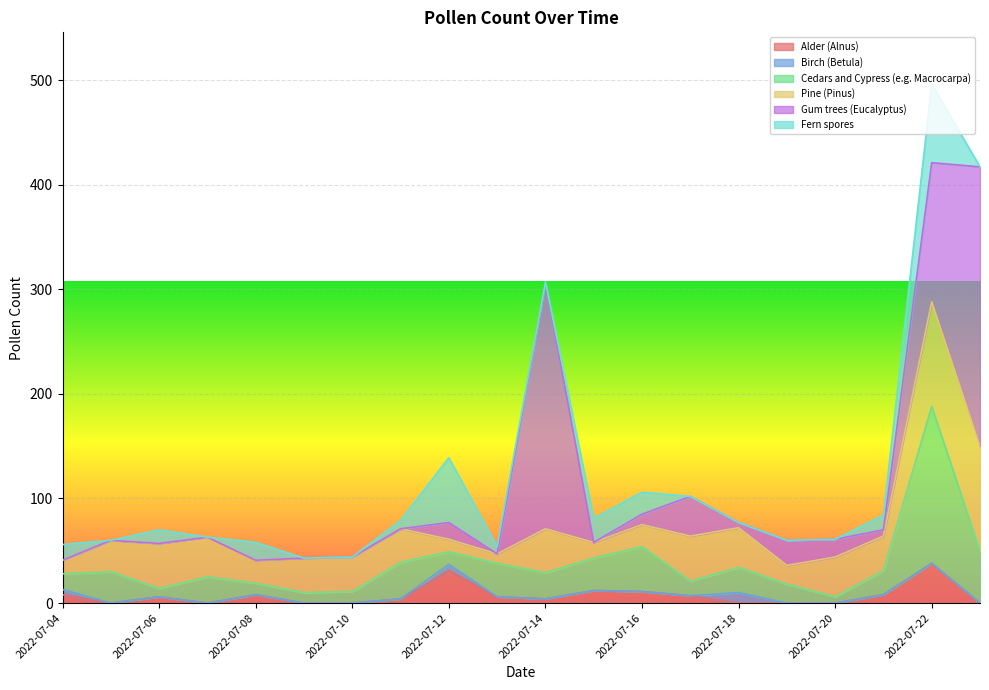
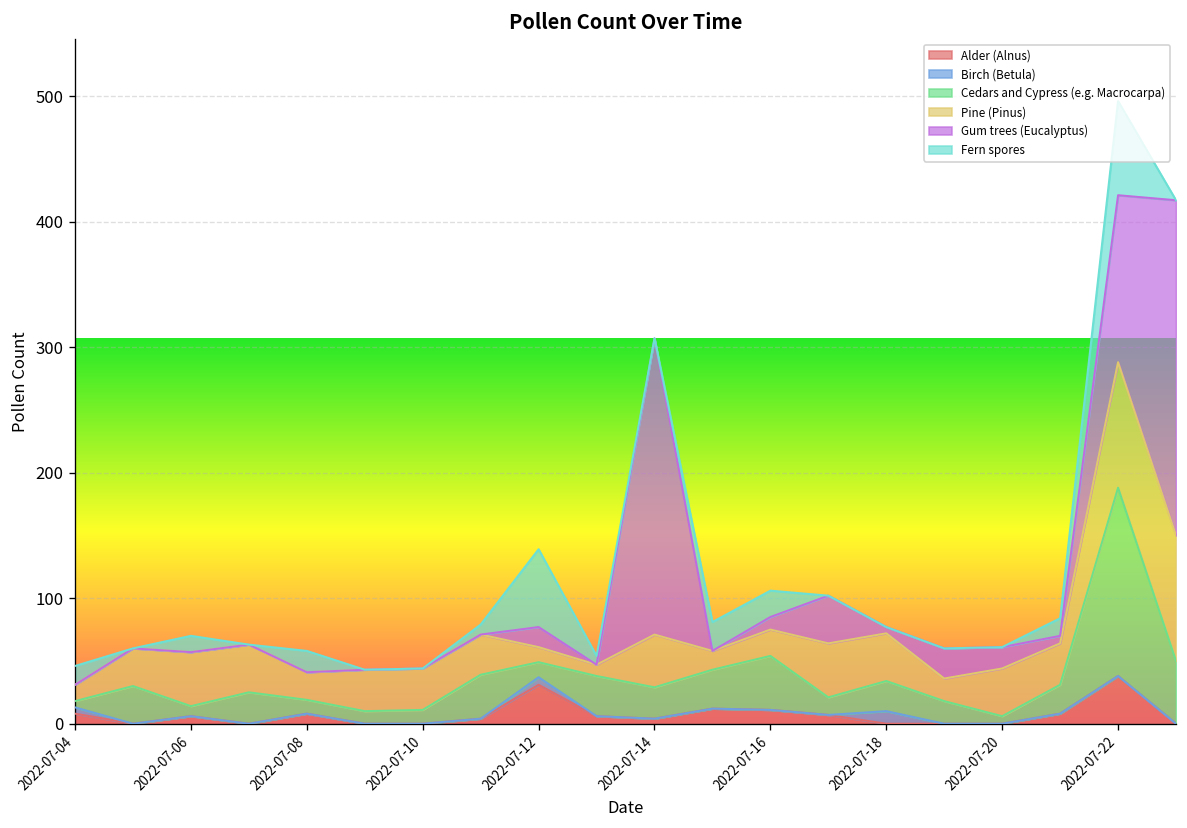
  {
    "Alder (Alnus)": {
      "2022-07-04": 8,
      "2022-07-12": 31,
      "2022-07-18": 0
    },
    "Birch (Betula)": {
      "2022-07-04": 5,
      "2022-07-12": 6,
      "2022-07-18": 10
    },
    "Cedars and Cypress (e.g. Macrocarpa)": {
-     "2022-07-04": 15,
+     "2022-07-04": 5,
      "2022-07-06": 8,
      "2022-07-08": 11,
      "2022-07-10": 11,
      "2022-07-12": 12,
      "2022-07-14": 25,
      "2022-07-16": 43,
      "2022-07-18": 24,
      "2022-07-20": 6,
      "2022-07-22": 150
    },
    "Pine (Pinus)": {
      "2022-07-12": 12,
      "2022-07-14": 42,
      "2022-07-16": 21,
      "2022-07-18": 38,
      "2022-07-20": 38,
      "2022-07-22": 100
    },
    "Gum trees (Eucalyptus)": {
      "2022-07-12": 16,
      "2022-07-16": 10,
      "2022-07-22": 133
    },
    "Fern spores": {
      "2022-07-04": 15,
      "2022-07-06": 13,
      "2022-07-08": 17,
      "2022-07-12": 62,
      "2022-07-16": 21
    }
  }
